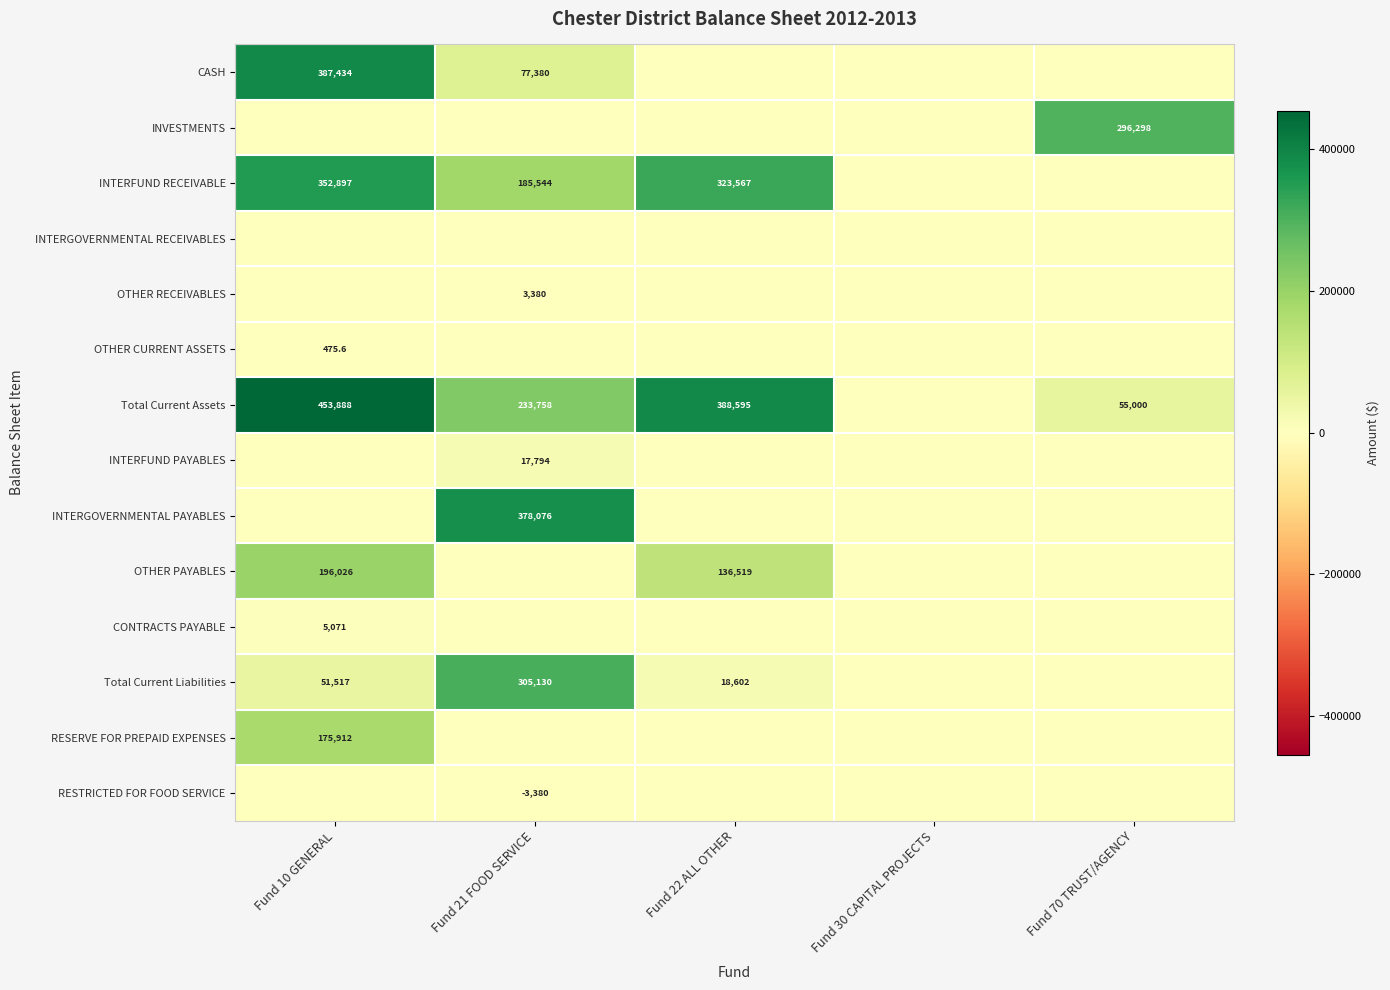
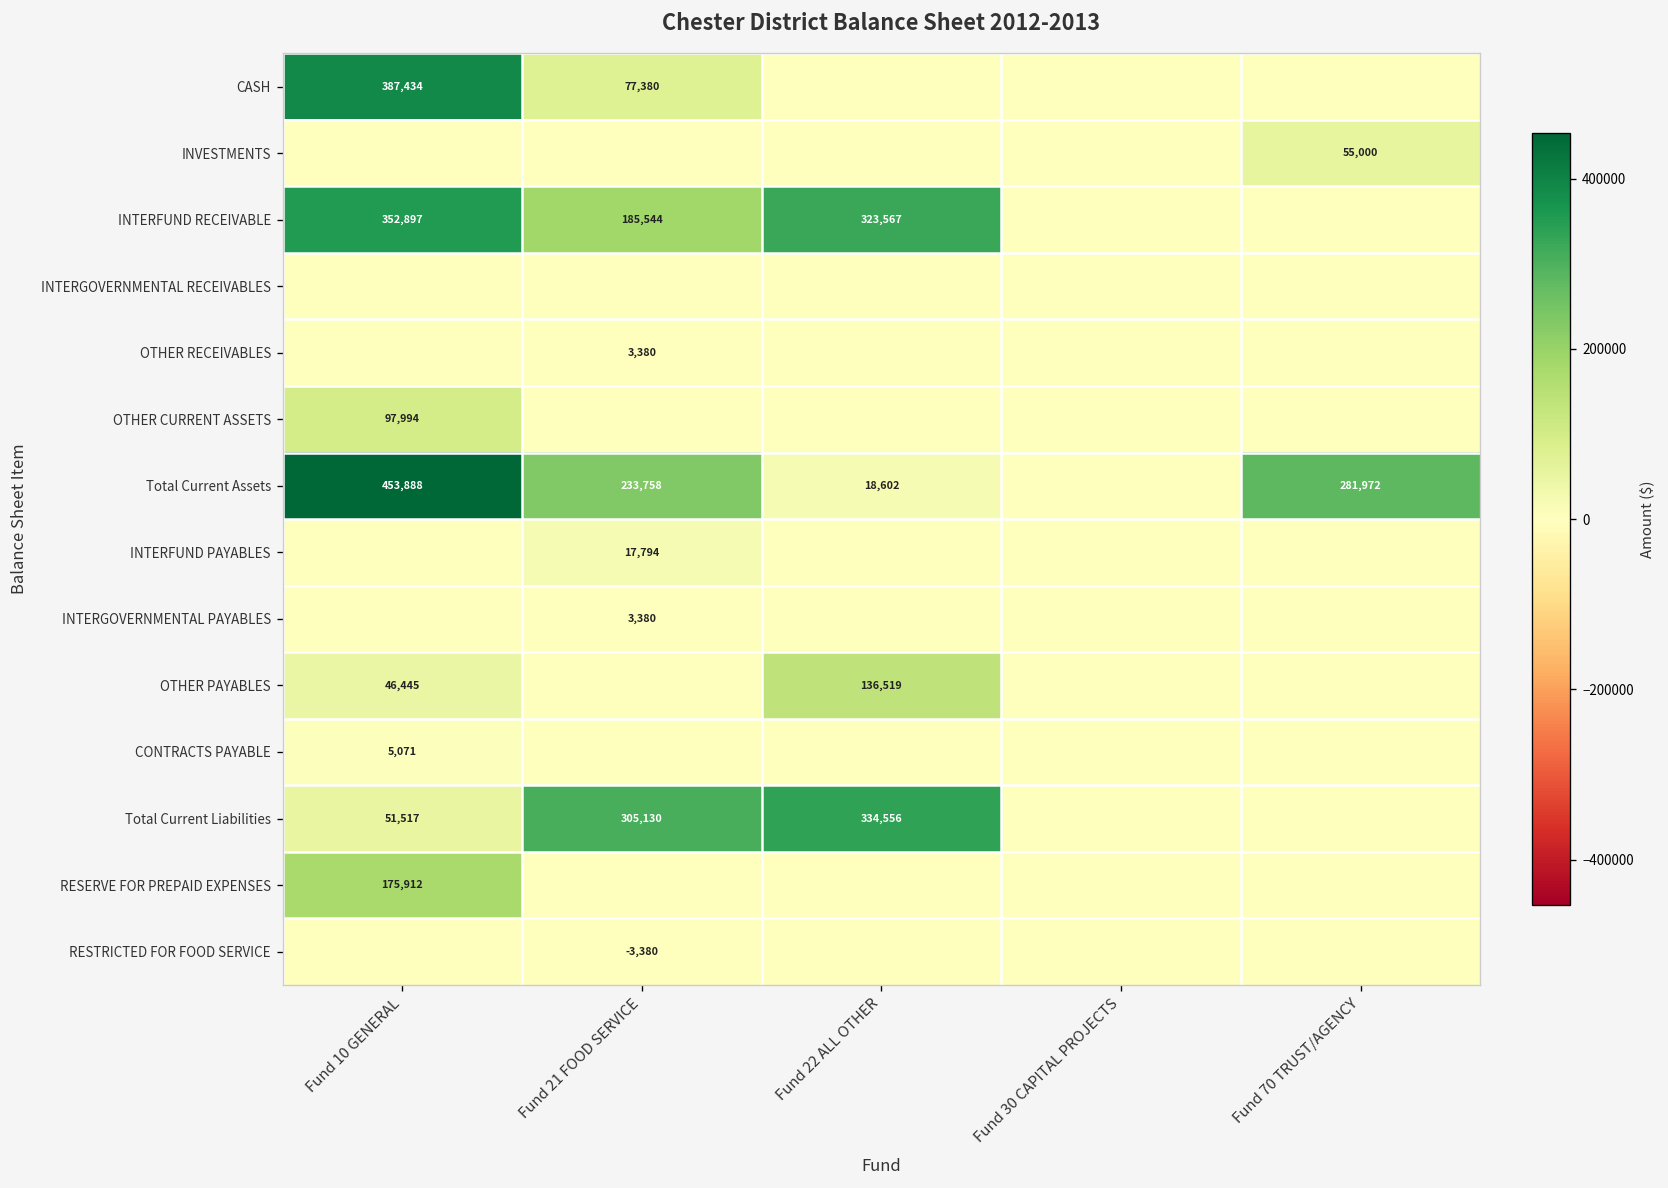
  {
    "CASH": {
      "Fund 10 GENERAL": "387,434",
      "Fund 21 FOOD SERVICE": "77,380"
    },
    "INVESTMENTS": {
-     "Fund 70 TRUST/AGENCY": "296,298"
+     "Fund 70 TRUST/AGENCY": "55,000"
    },
    "INTERFUND RECEIVABLE": {
      "Fund 10 GENERAL": "352,897",
      "Fund 21 FOOD SERVICE": "185,544",
      "Fund 22 ALL OTHER": "323,567"
    },
    "OTHER RECEIVABLES": {
      "Fund 21 FOOD SERVICE": "3,380"
    },
    "OTHER CURRENT ASSETS": {
-     "Fund 10 GENERAL": "475.6"
+     "Fund 10 GENERAL": "97,994"
    },
    "Total Current Assets": {
      "Fund 10 GENERAL": "453,888",
      "Fund 21 FOOD SERVICE": "233,758",
-     "Fund 22 ALL OTHER": "388,595",
-     "Fund 70 TRUST/AGENCY": "55,000"
+     "Fund 22 ALL OTHER": "18,602",
+     "Fund 70 TRUST/AGENCY": "281,972"
    },
    "INTERFUND PAYABLES": {
      "Fund 21 FOOD SERVICE": "17,794"
    },
    "INTERGOVERNMENTAL PAYABLES": {
-     "Fund 21 FOOD SERVICE": "378,076"
+     "Fund 21 FOOD SERVICE": "3,380"
    },
    "OTHER PAYABLES": {
-     "Fund 10 GENERAL": "196,026",
+     "Fund 10 GENERAL": "46,445",
      "Fund 22 ALL OTHER": "136,519"
    },
    "CONTRACTS PAYABLE": {
      "Fund 10 GENERAL": "5,071"
    },
    "Total Current Liabilities": {
      "Fund 10 GENERAL": "51,517",
      "Fund 21 FOOD SERVICE": "305,130",
-     "Fund 22 ALL OTHER": "18,602"
+     "Fund 22 ALL OTHER": "334,556"
    },
    "RESERVE FOR PREPAID EXPENSES": {
      "Fund 10 GENERAL": "175,912"
    },
    "RESTRICTED FOR FOOD SERVICE": {
      "Fund 21 FOOD SERVICE": "-3,380"
    }
  }
